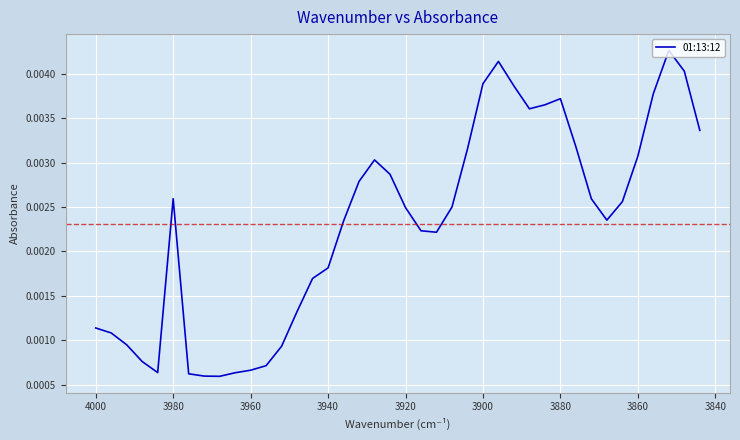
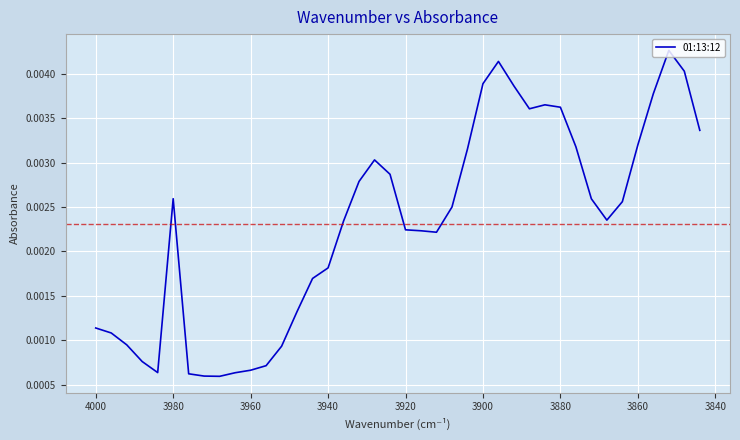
  {
    "4000": 0.0011,
    "3980": 0.0026,
    "3960": 0.0007,
    "3940": 0.0018,
-   "3920": 0.0025,
+   "3920": 0.0022,
    "3900": 0.0039,
-   "3880": 0.0037,
-   "3860": 0.0031
+   "3880": 0.0036,
+   "3860": 0.0032
  }
